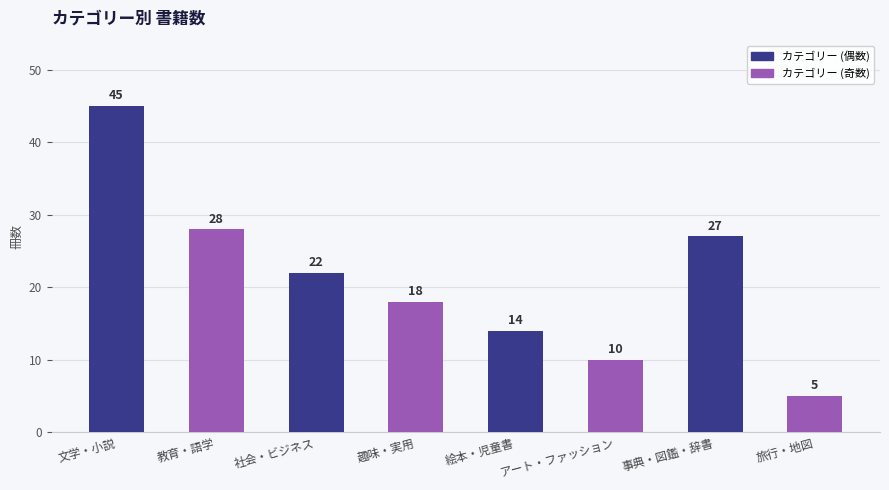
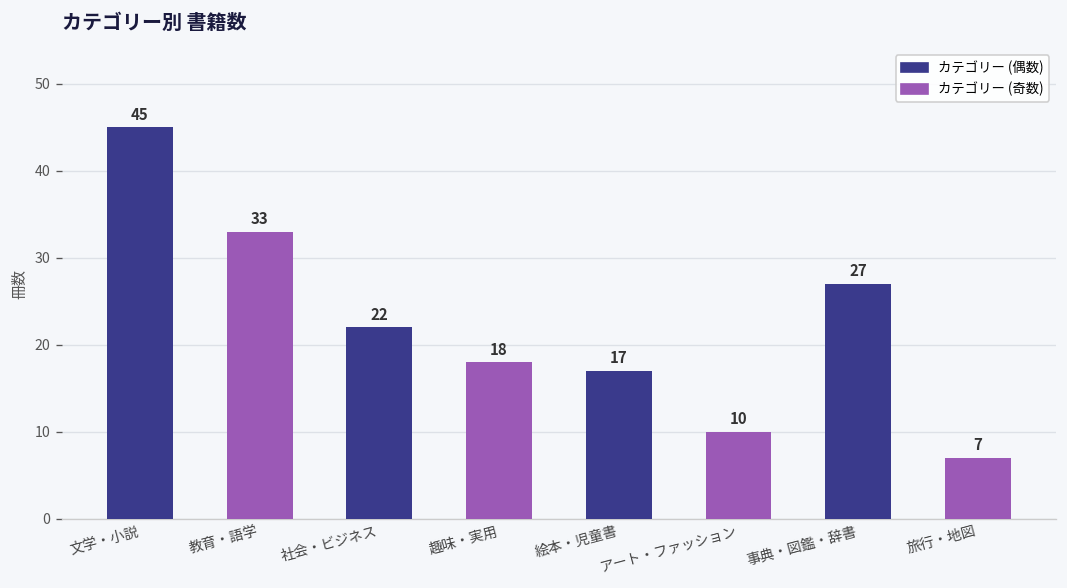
  {
    "文学・小説": 45,
-   "教育・語学": 28,
+   "教育・語学": 33,
    "社会・ビジネス": 22,
    "趣味・実用": 18,
-   "絵本・児童書": 14,
+   "絵本・児童書": 17,
    "アート・ファッション": 10,
    "事典・図鑑・辞書": 27,
-   "旅行・地図": 5
+   "旅行・地図": 7
  }
